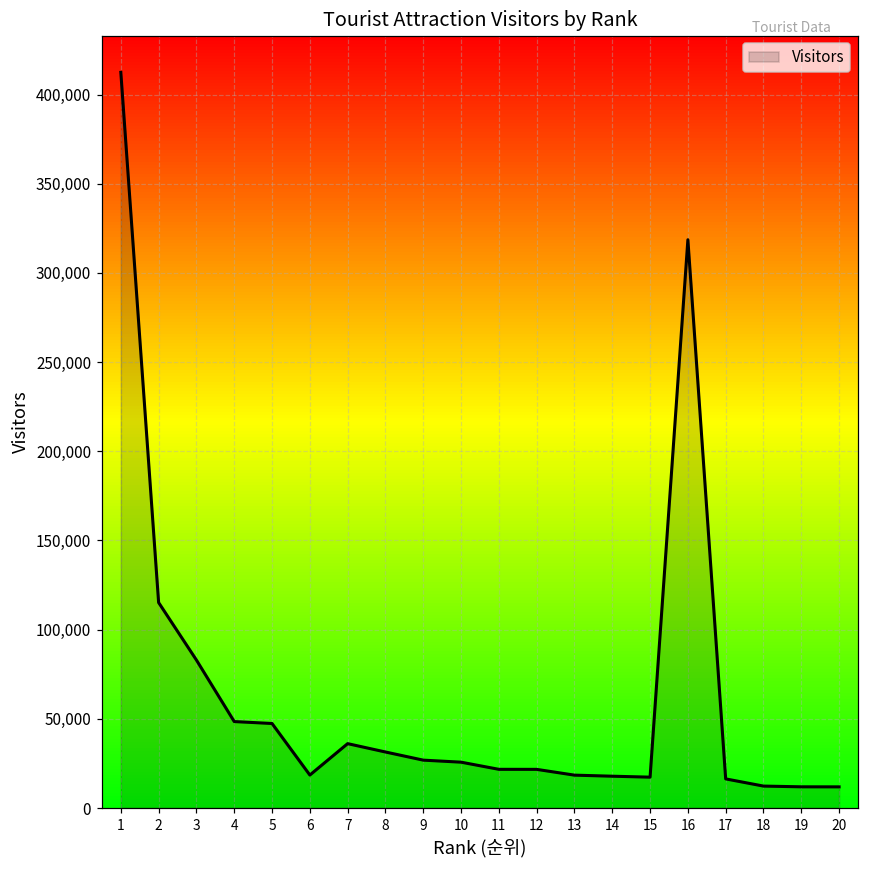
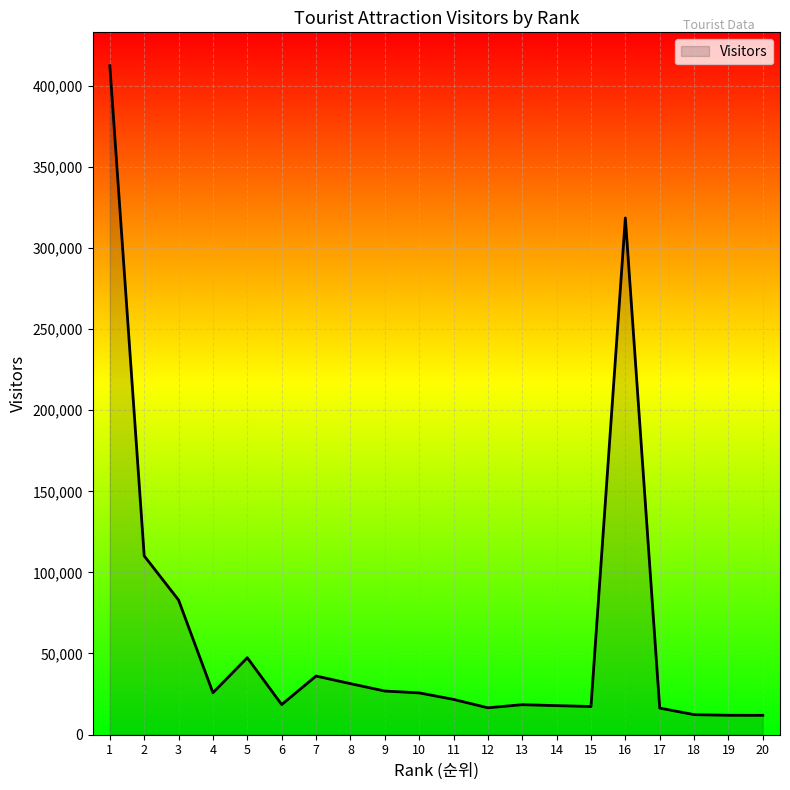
  {
    "1": "412,000",
-   "2": "115,000",
+   "2": "110,000",
    "3": "83,000",
-   "4": "48,000",
+   "4": "26,000",
    "5": "47,000",
    "6": "18,000",
    "7": "36,000",
    "8": "31,000",
    "9": "27,000",
    "10": "26,000",
    "11": "22,000",
-   "12": "22,000",
+   "12": "16,000",
    "13": "18,000",
    "14": "18,000",
    "15": "17,000",
    "16": "319,000",
    "17": "16,000",
    "18": "12,000",
    "19": "12,000",
    "20": "12,000"
  }
